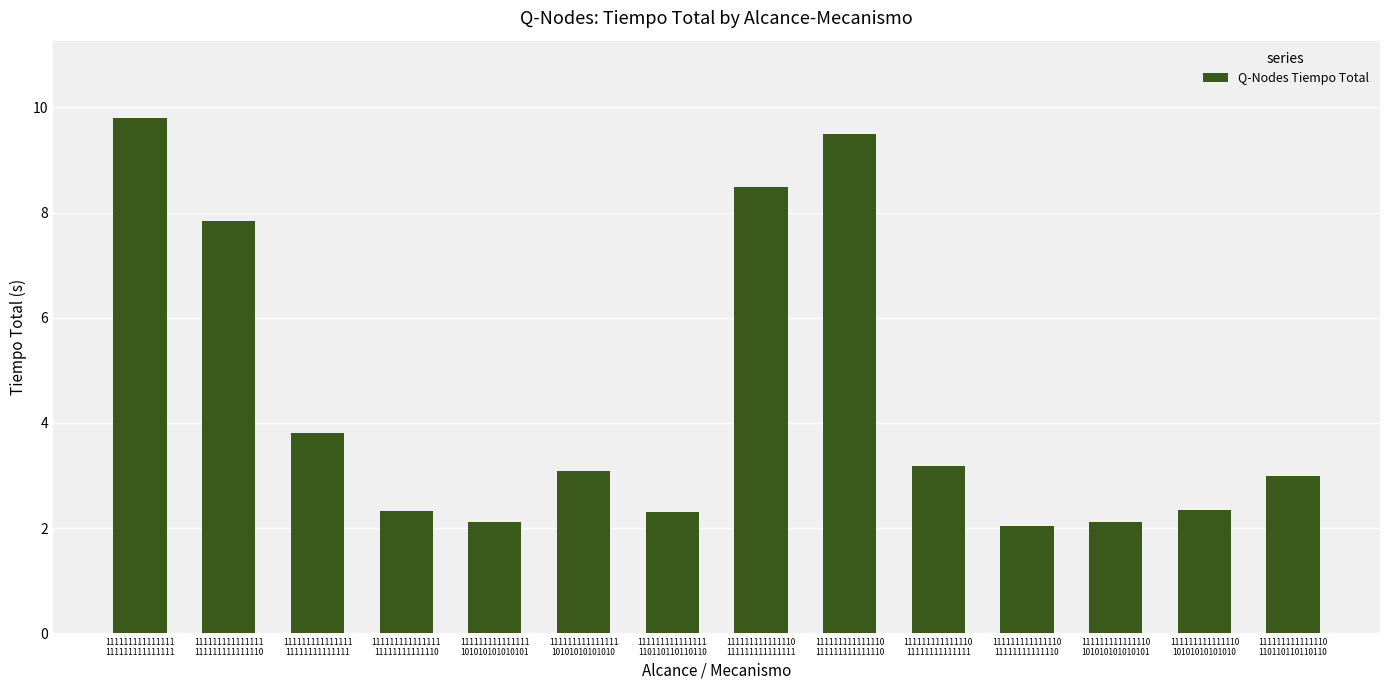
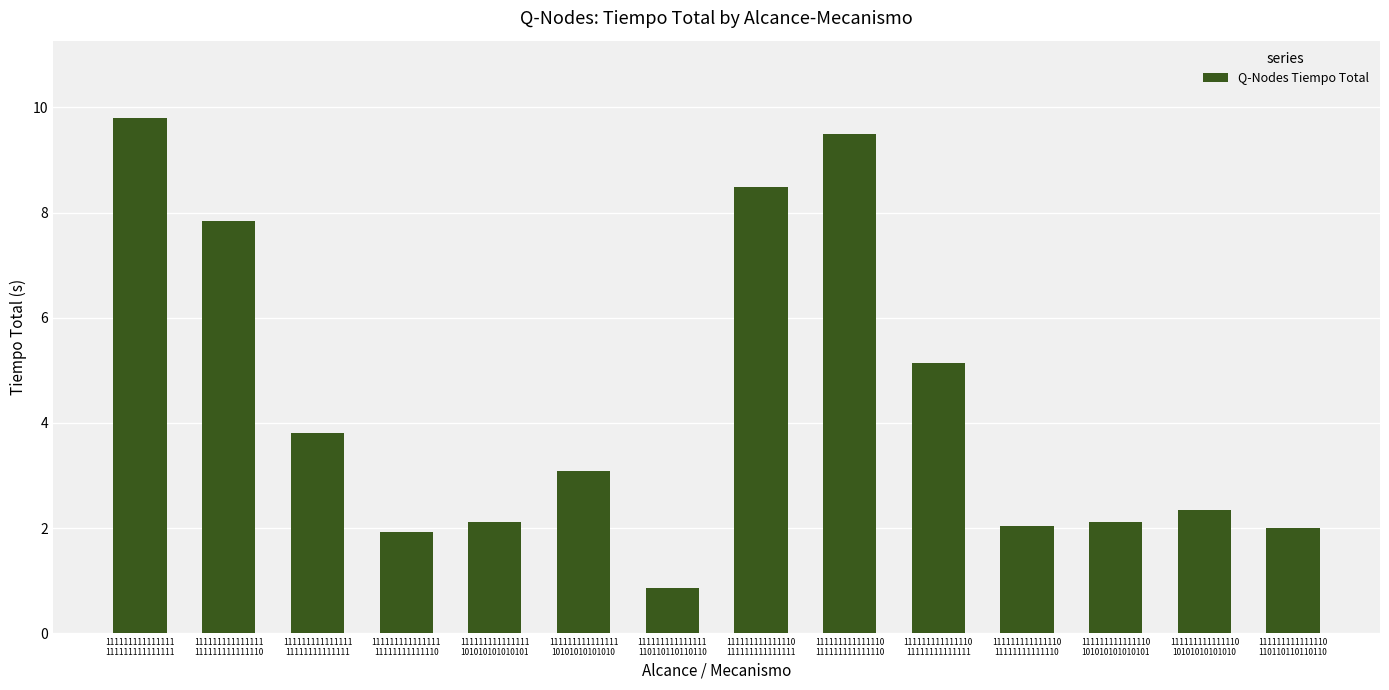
  {
    "111111111111111 111111111111111": 9.8,
    "111111111111111 111111111111110": 7.8,
    "111111111111111 11111111111111": 3.8,
-   "111111111111111 11111111111110": 2.3,
+   "111111111111111 11111111111110": 1.9,
    "111111111111111 101010101010101": 2.1,
    "111111111111111 10101010101010": 3.1,
-   "111111111111111 110110110110110": 2.3,
+   "111111111111111 110110110110110": 0.9,
    "111111111111110 111111111111111": 8.5,
    "111111111111110 111111111111110": 9.5,
-   "111111111111110 11111111111111": 3.2,
+   "111111111111110 11111111111111": 5.1,
    "111111111111110 11111111111110": 2.0,
    "111111111111110 101010101010101": 2.1,
    "111111111111110 10101010101010": 2.3,
-   "111111111111110 110110110110110": 3.0
+   "111111111111110 110110110110110": 2.0
  }
